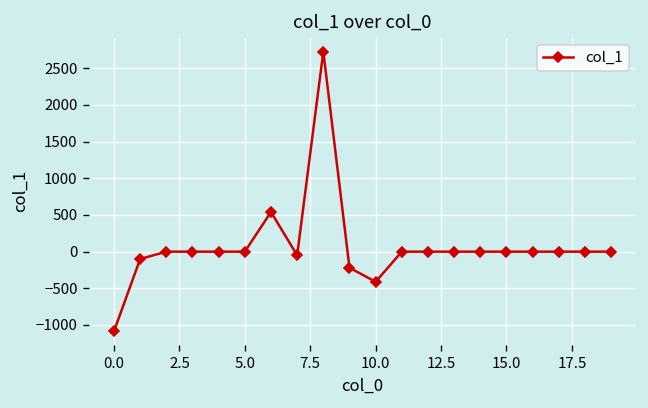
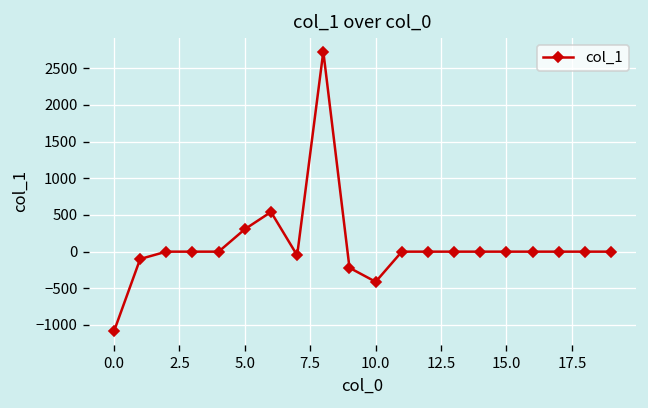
  {
    "0.0": -1100,
-   "5.0": 0,
+   "5.0": 300,
    "10.0": -400,
    "15.0": 0
  }
